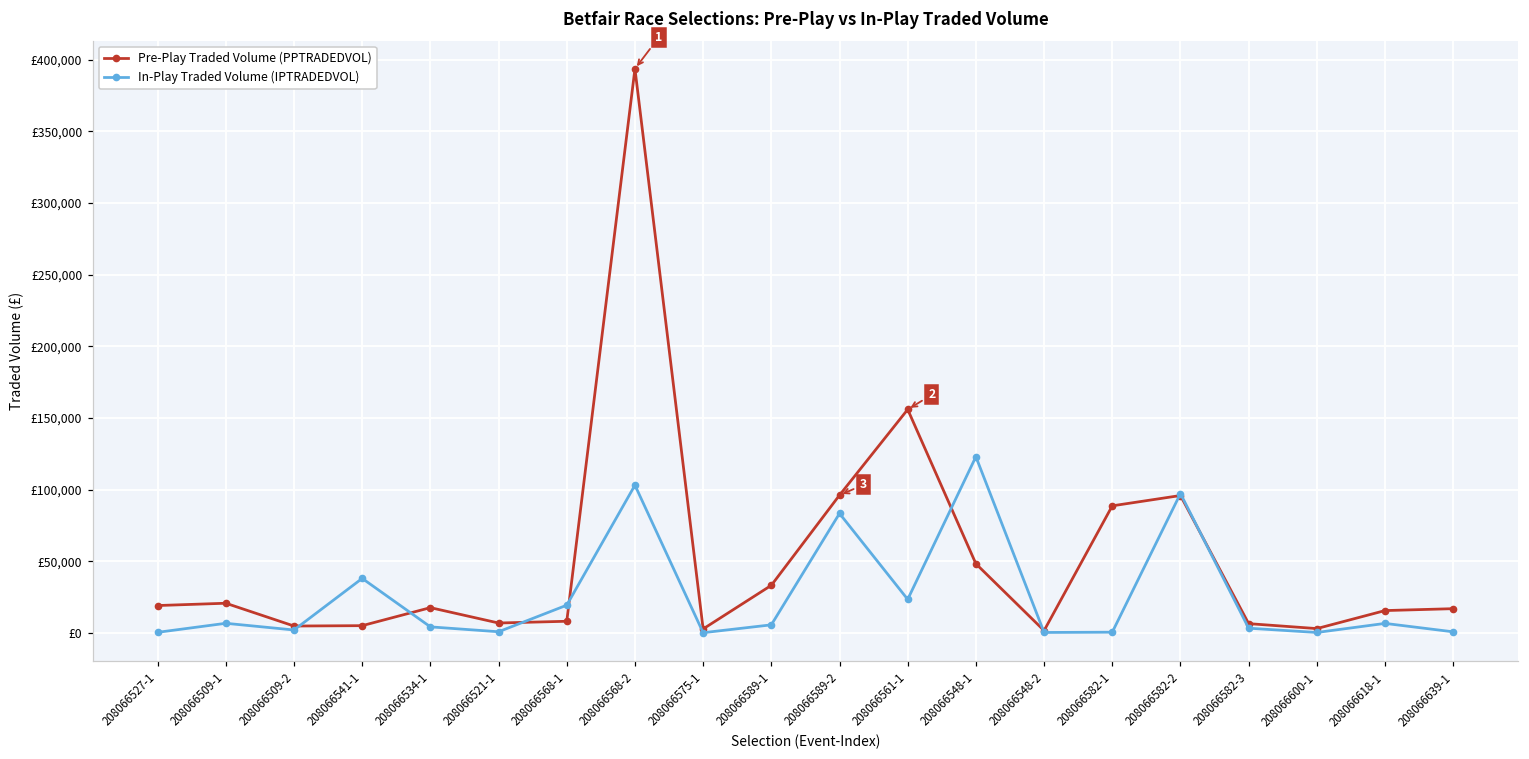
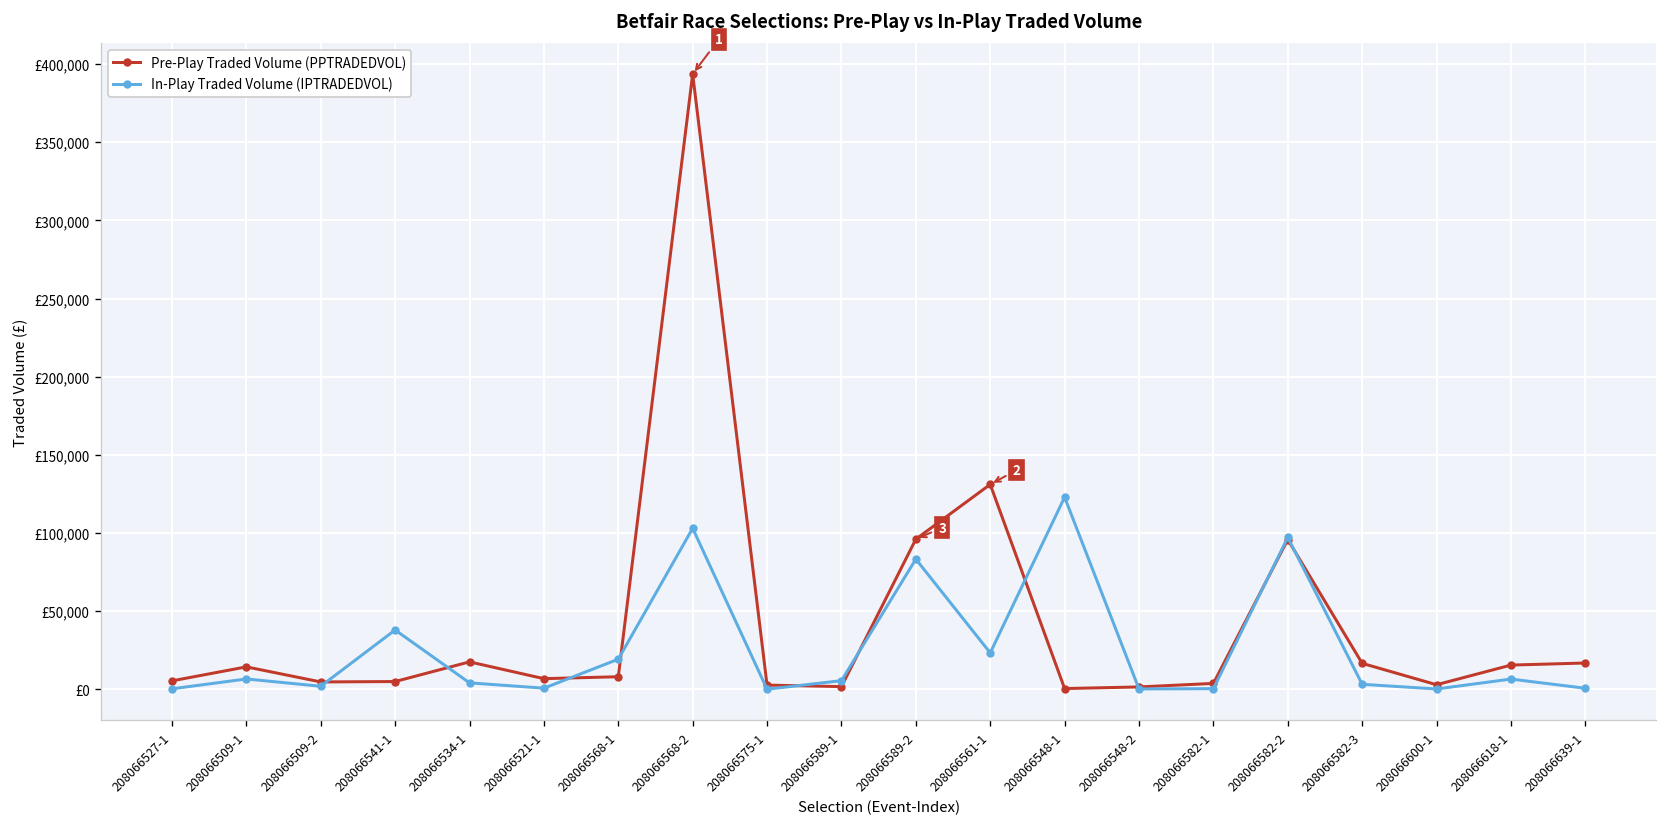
  {
    "Pre-Play Traded Volume (PPTRADEDVOL)": {
-     "208066527-1": "£19,000",
-     "208066509-1": "£21,000",
+     "208066527-1": "£6,000",
+     "208066509-1": "£14,000",
      "208066509-2": "£5,000",
      "208066541-1": "£5,000",
      "208066534-1": "£18,000",
      "208066521-1": "£7,000",
      "208066568-1": "£8,000",
      "208066568-2": "£394,000",
      "208066575-1": "£3,000",
-     "208066589-1": "£33,000",
-     "208066561-1": "£156,000",
-     "208066548-1": "£48,000",
-     "208066582-1": "£89,000",
-     "208066582-3": "£6,000",
+     "208066589-1": "£2,000",
+     "208066561-1": "£131,000",
+     "208066548-1": "£1,000",
+     "208066582-1": "£4,000",
+     "208066582-3": "£17,000",
      "208066600-1": "£3,000",
      "208066618-1": "£16,000",
      "208066639-1": "£17,000"
    },
    "In-Play Traded Volume (IPTRADEDVOL)": {
      "208066527-1": "£0",
      "208066509-1": "£7,000",
      "208066509-2": "£2,000",
      "208066541-1": "£38,000",
      "208066534-1": "£4,000",
      "208066521-1": "£1,000",
      "208066568-1": "£19,000",
      "208066568-2": "£103,000",
      "208066575-1": "£0",
      "208066589-1": "£6,000",
      "208066589-2": "£83,000",
      "208066561-1": "£23,000",
      "208066548-1": "£123,000",
      "208066582-1": "£1,000",
      "208066582-3": "£3,000",
      "208066600-1": "£0",
      "208066618-1": "£7,000",
      "208066639-1": "£1,000"
    }
  }
